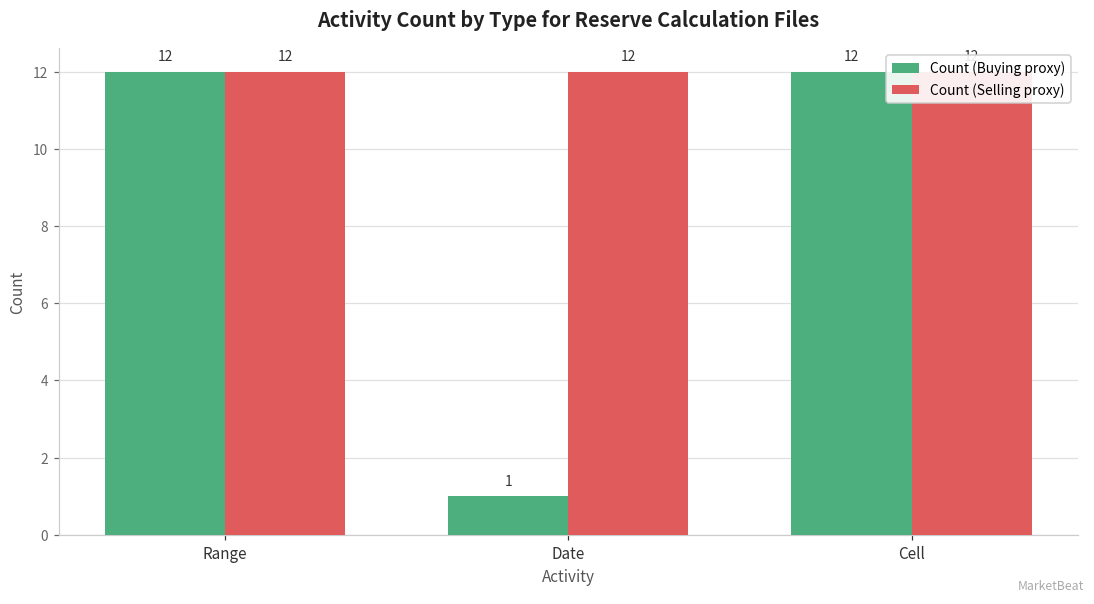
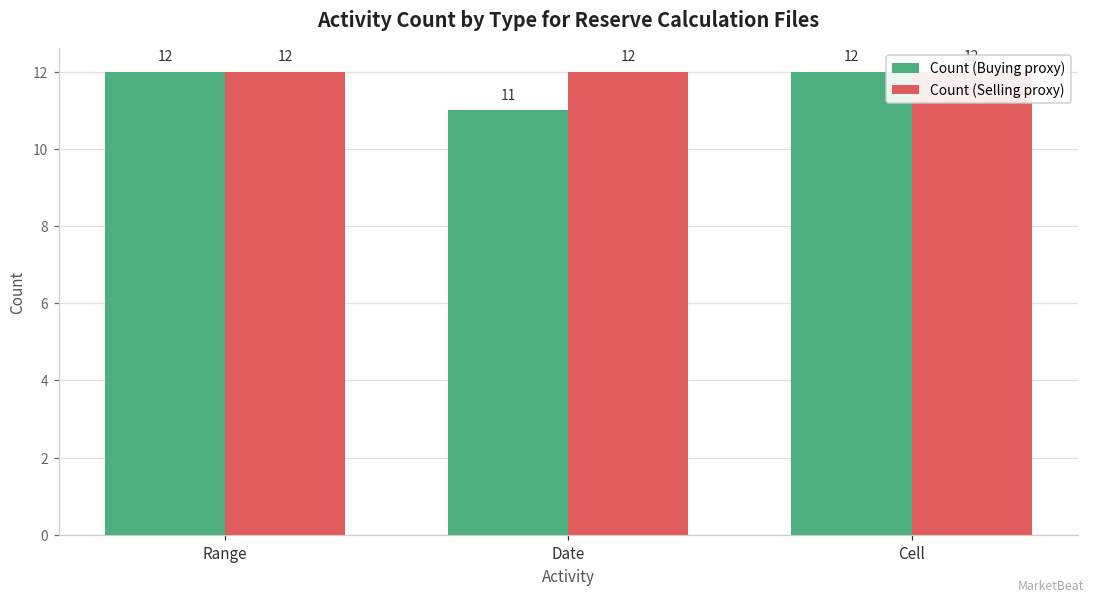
  {
    "Count (Buying proxy)": {
      "Range": 12,
-     "Date": 1,
+     "Date": 11,
      "Cell": 12
    },
    "Count (Selling proxy)": {
      "Range": 12,
      "Date": 12
    }
  }
